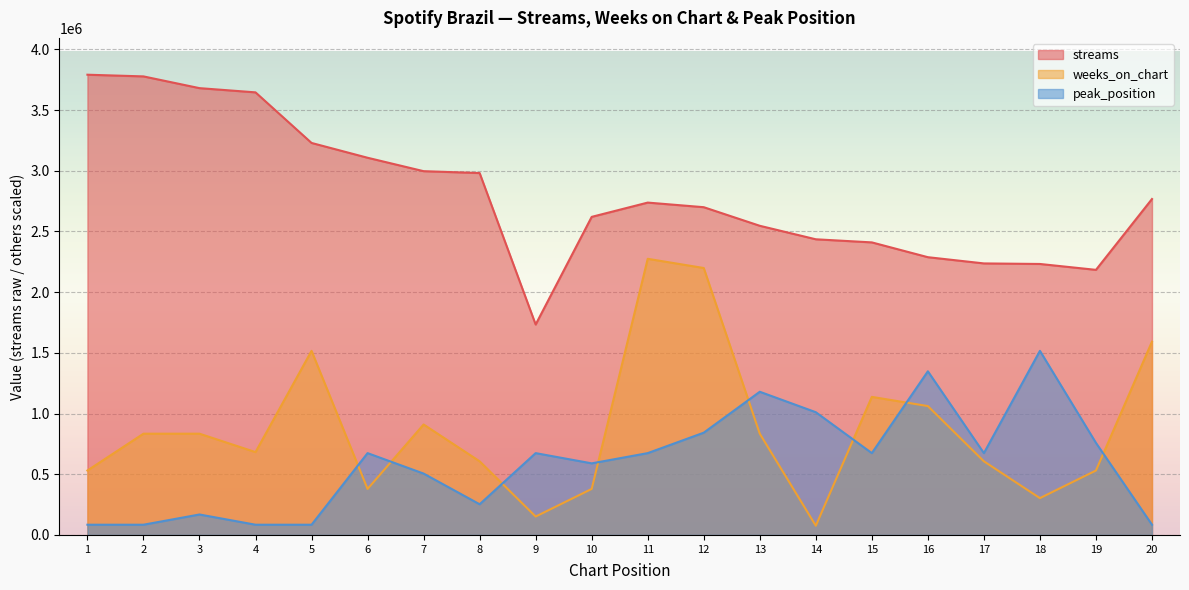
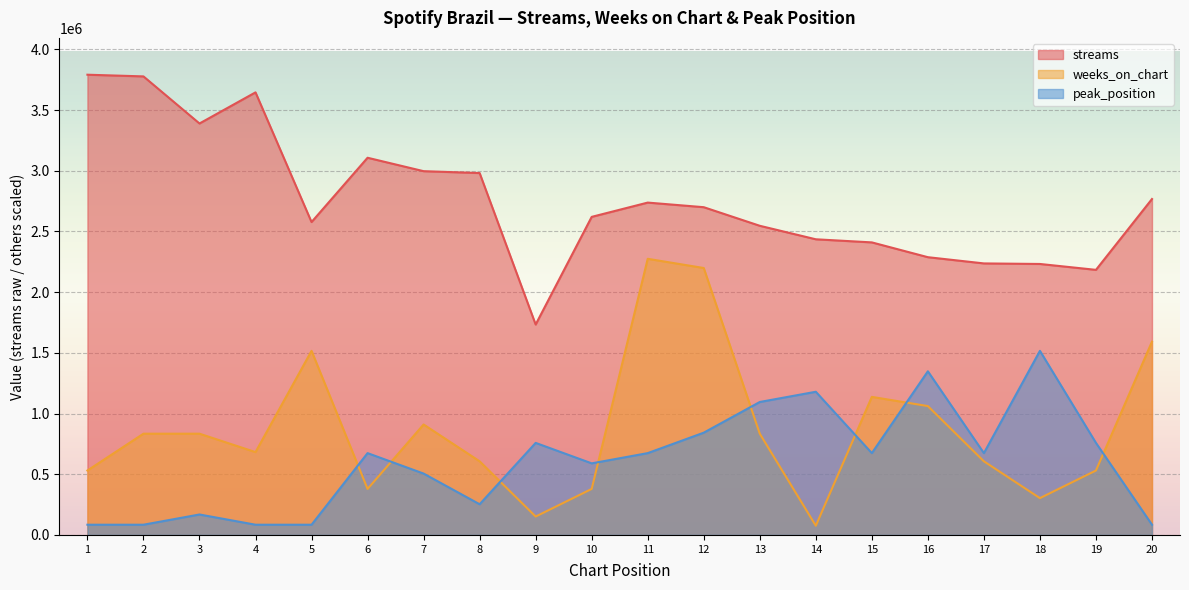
  {
    "streams": {
      "1": 3790000,
      "2": 3780000,
-     "3": 3680000,
+     "3": 3390000,
      "4": 3650000,
-     "5": 3230000,
+     "5": 2580000,
      "6": 3110000,
      "7": 3000000,
      "8": 2980000,
      "9": 1730000,
      "10": 2620000,
      "11": 2740000,
      "12": 2700000,
      "13": 2550000,
      "14": 2440000,
      "15": 2410000,
      "16": 2290000,
      "17": 2240000,
      "18": 2230000,
      "19": 2180000,
      "20": 2770000
    },
    "weeks_on_chart": {
      "1": 530000,
      "2": 830000,
      "3": 830000,
      "4": 680000,
      "5": 1520000,
      "6": 380000,
      "7": 910000,
      "8": 610000,
      "9": 150000,
      "10": 380000,
      "11": 2270000,
      "12": 2200000,
      "13": 830000,
      "14": 80000,
      "15": 1140000,
      "16": 1060000,
      "17": 610000,
      "18": 300000,
      "19": 530000,
      "20": 1590000
    },
    "peak_position": {
      "1": 80000,
      "2": 80000,
      "3": 170000,
      "4": 80000,
      "5": 80000,
      "6": 670000,
      "7": 510000,
      "8": 250000,
-     "9": 670000,
+     "9": 760000,
      "10": 590000,
      "11": 670000,
      "12": 840000,
-     "13": 1180000,
-     "14": 1010000,
+     "13": 1100000,
+     "14": 1180000,
      "15": 670000,
      "16": 1350000,
      "17": 670000,
      "18": 1520000,
      "19": 760000,
      "20": 80000
    }
  }
